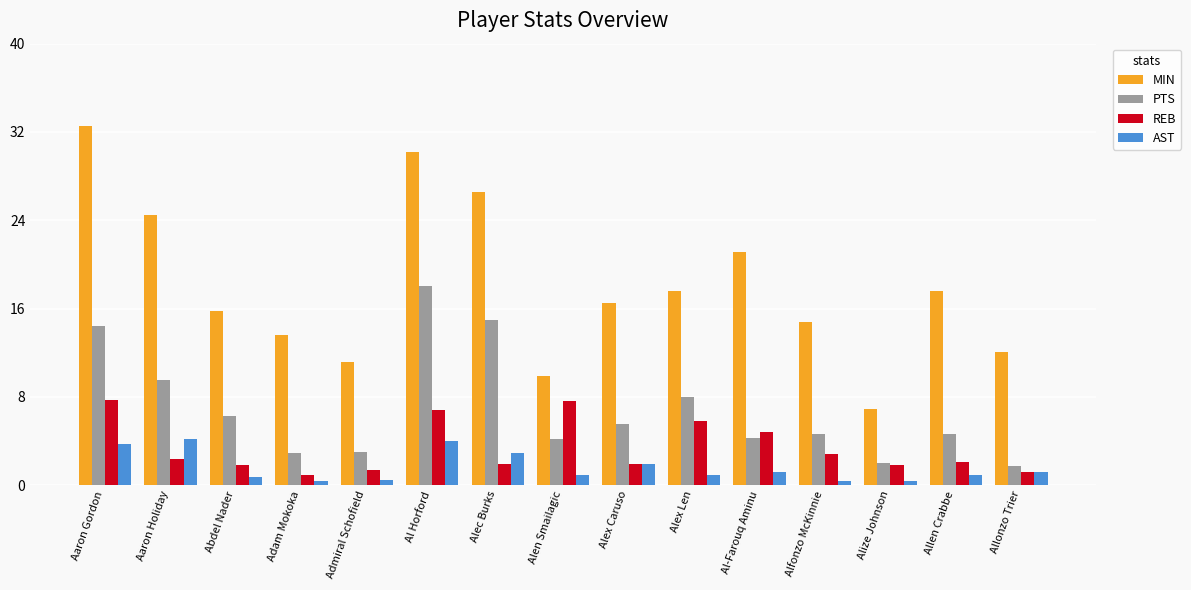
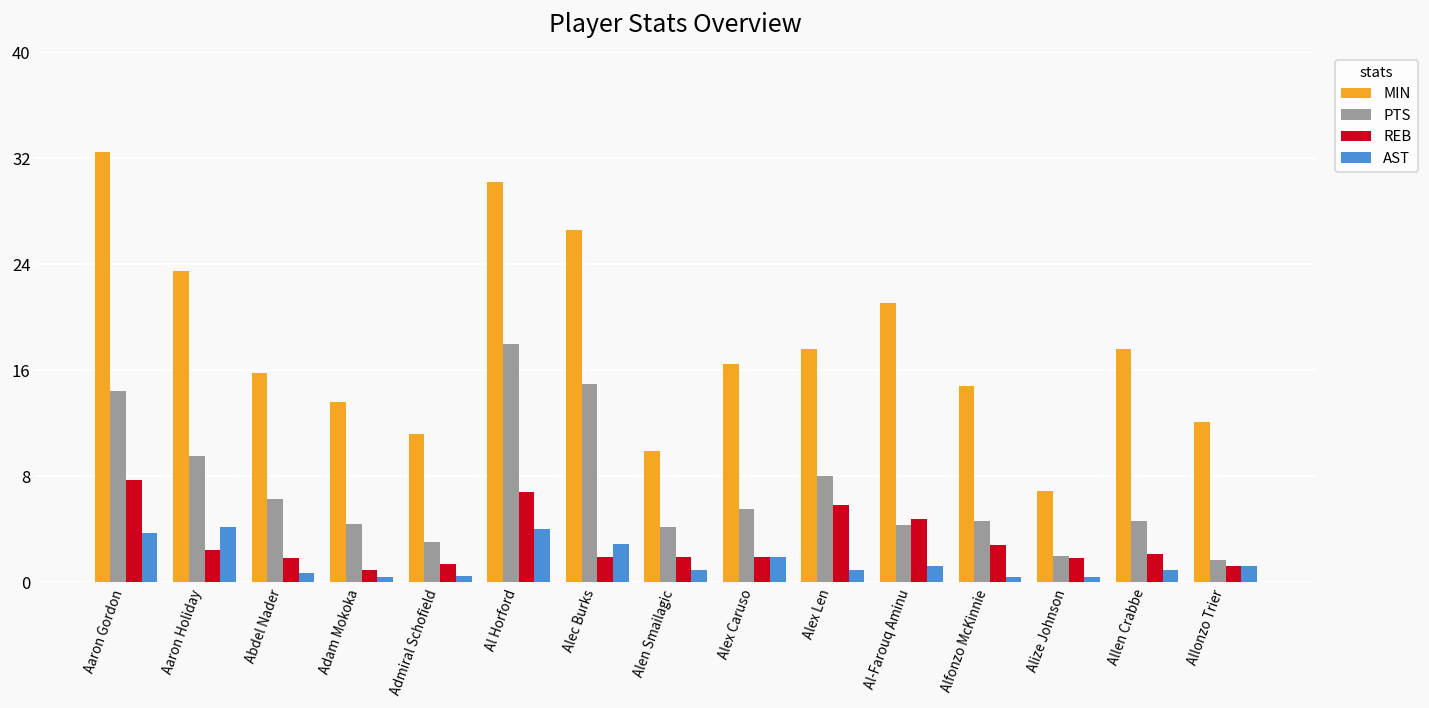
  {
    "MIN": {
      "Aaron Gordon": 32.5,
-     "Aaron Holiday": 24.5,
+     "Aaron Holiday": 23.5,
      "Abdel Nader": 15.8,
      "Adam Mokoka": 13.6,
      "Admiral Schofield": 11.2,
      "Al Horford": 30.2,
      "Alec Burks": 26.6,
      "Alen Smailagic": 9.9,
      "Alex Caruso": 16.5,
      "Alex Len": 17.6,
      "Al-Farouq Aminu": 21.1,
      "Alfonzo McKinnie": 14.8,
      "Alize Johnson": 6.9,
      "Allen Crabbe": 17.6,
      "Allonzo Trier": 12.1
    },
    "PTS": {
      "Aaron Gordon": 14.4,
      "Aaron Holiday": 9.5,
      "Abdel Nader": 6.3,
-     "Adam Mokoka": 2.9,
+     "Adam Mokoka": 4.4,
      "Admiral Schofield": 3.0,
      "Al Horford": 18.0,
      "Alec Burks": 15.0,
      "Alen Smailagic": 4.2,
      "Alex Caruso": 5.5,
      "Alex Len": 8.0,
      "Al-Farouq Aminu": 4.3,
      "Alfonzo McKinnie": 4.6,
      "Alize Johnson": 2.0,
      "Allen Crabbe": 4.6,
      "Allonzo Trier": 1.7
    },
    "REB": {
      "Aaron Gordon": 7.7,
      "Aaron Holiday": 2.4,
      "Abdel Nader": 1.8,
      "Adam Mokoka": 0.9,
      "Admiral Schofield": 1.4,
      "Al Horford": 6.8,
      "Alec Burks": 1.9,
-     "Alen Smailagic": 7.6,
+     "Alen Smailagic": 1.9,
      "Alex Caruso": 1.9,
      "Alex Len": 5.8,
      "Al-Farouq Aminu": 4.8,
      "Alfonzo McKinnie": 2.8,
      "Alize Johnson": 1.8,
      "Allen Crabbe": 2.1,
      "Allonzo Trier": 1.2
    },
    "AST": {
      "Aaron Gordon": 3.7,
      "Aaron Holiday": 4.2,
      "Abdel Nader": 0.7,
      "Adam Mokoka": 0.4,
      "Admiral Schofield": 0.5,
      "Al Horford": 4.0,
      "Alec Burks": 2.9,
      "Alen Smailagic": 0.9,
      "Alex Caruso": 1.9,
      "Alex Len": 0.9,
      "Al-Farouq Aminu": 1.2,
      "Alfonzo McKinnie": 0.4,
      "Alize Johnson": 0.4,
      "Allen Crabbe": 0.9,
      "Allonzo Trier": 1.2
    }
  }
